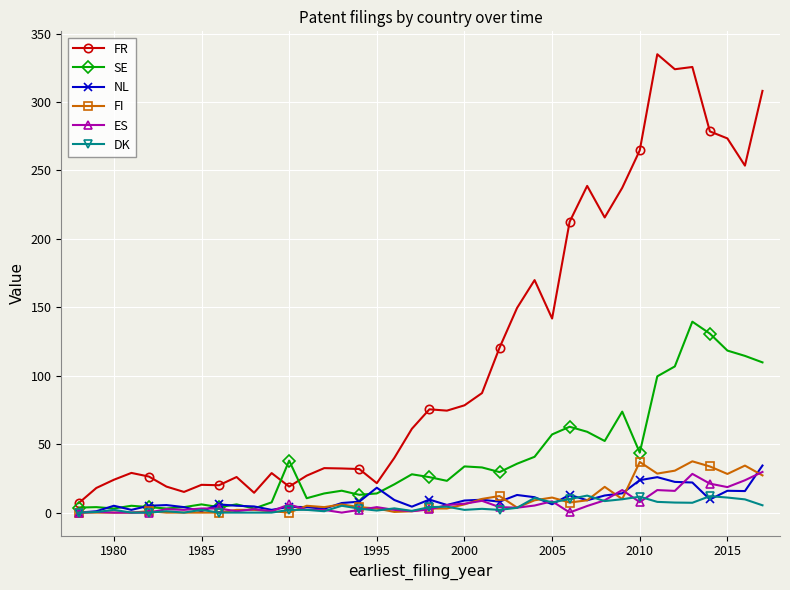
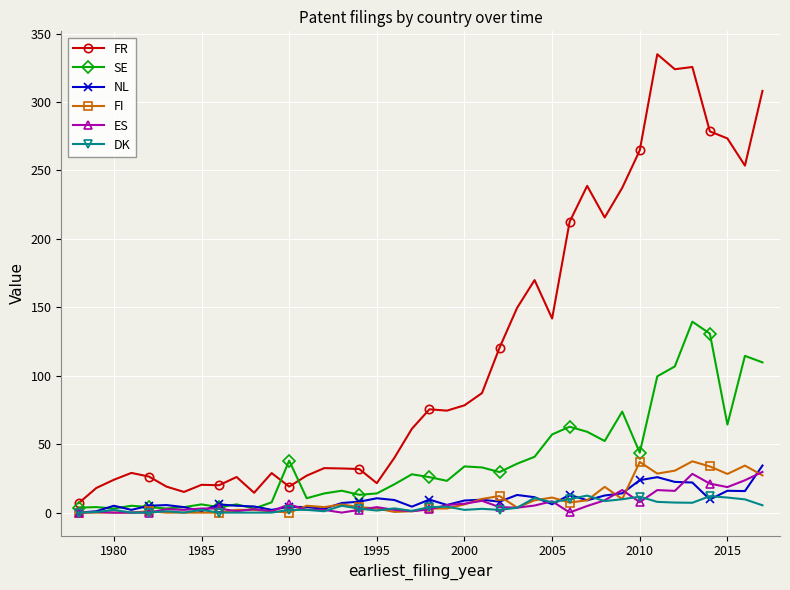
  {
    "FR": {
      "1980": 24,
      "1985": 20,
      "1990": 19,
      "1995": 22,
      "2000": 78,
      "2005": 142,
      "2010": 265,
      "2015": 273
    },
    "SE": {
      "1985": 6,
      "1990": 38,
      "1995": 14,
      "2000": 34,
      "2005": 57,
      "2010": 44,
-     "2015": 118
+     "2015": 64
    },
    "NL": {
      "1980": 5,
-     "1995": 18,
+     "1995": 10,
      "2000": 9,
      "2010": 24,
      "2015": 16
    },
    "FI": {
      "1990": 0,
      "2005": 11,
      "2010": 37,
      "2015": 28
    },
    "ES": {
      "2010": 8,
      "2015": 19
    },
    "DK": {
      "1990": 2,
      "2000": 2,
      "2010": 12,
      "2015": 11
    }
  }
